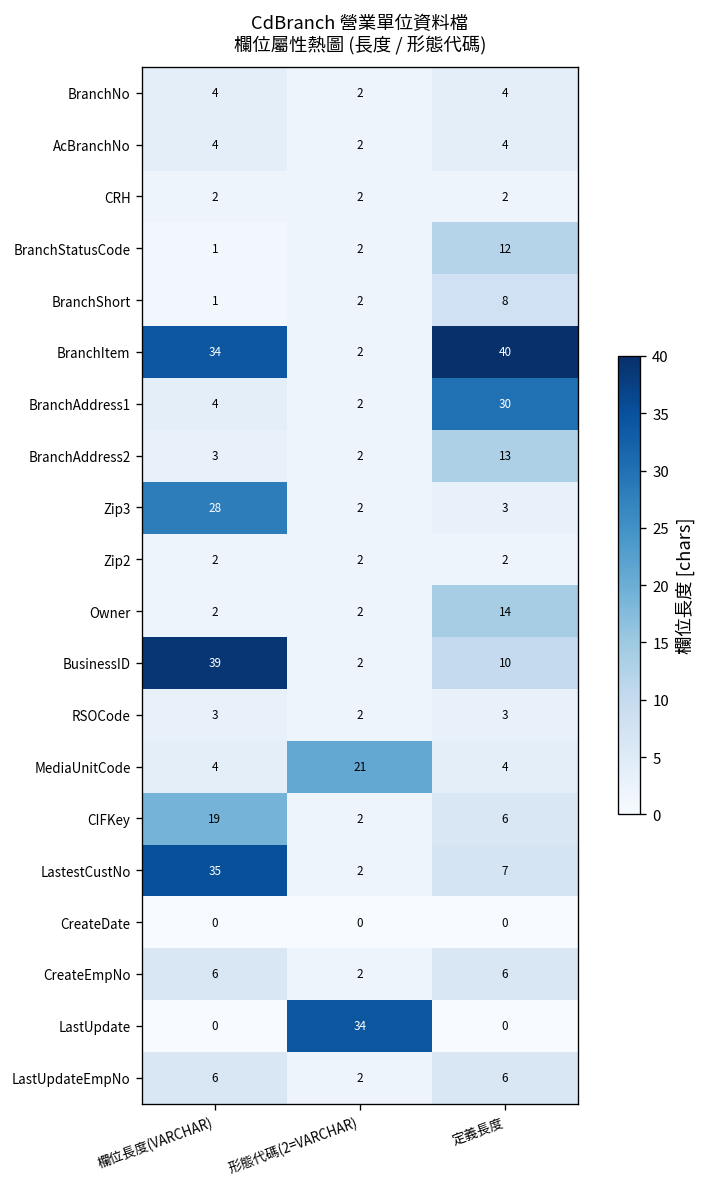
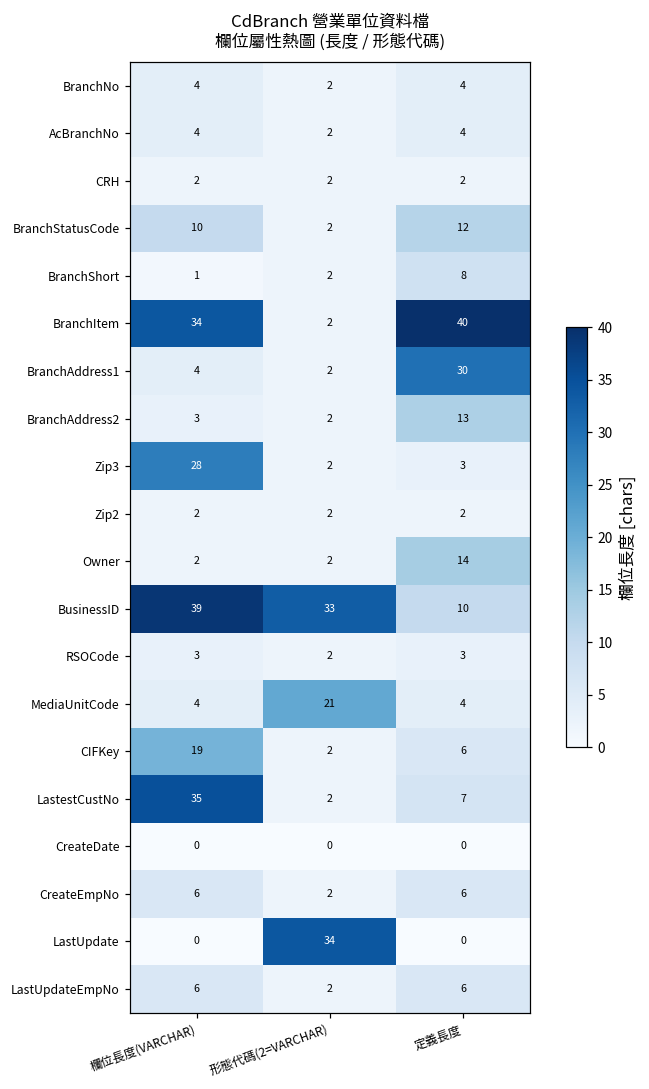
  {
    "BranchNo": {
      "欄位長度(VARCHAR)": 4,
      "形態代碼(2=VARCHAR)": 2,
      "定義長度": 4
    },
    "AcBranchNo": {
      "欄位長度(VARCHAR)": 4,
      "形態代碼(2=VARCHAR)": 2,
      "定義長度": 4
    },
    "CRH": {
      "欄位長度(VARCHAR)": 2,
      "形態代碼(2=VARCHAR)": 2,
      "定義長度": 2
    },
    "BranchStatusCode": {
-     "欄位長度(VARCHAR)": 1,
+     "欄位長度(VARCHAR)": 10,
      "形態代碼(2=VARCHAR)": 2,
      "定義長度": 12
    },
    "BranchShort": {
      "欄位長度(VARCHAR)": 1,
      "形態代碼(2=VARCHAR)": 2,
      "定義長度": 8
    },
    "BranchItem": {
      "欄位長度(VARCHAR)": 34,
      "形態代碼(2=VARCHAR)": 2,
      "定義長度": 40
    },
    "BranchAddress1": {
      "欄位長度(VARCHAR)": 4,
      "形態代碼(2=VARCHAR)": 2,
      "定義長度": 30
    },
    "BranchAddress2": {
      "欄位長度(VARCHAR)": 3,
      "形態代碼(2=VARCHAR)": 2,
      "定義長度": 13
    },
    "Zip3": {
      "欄位長度(VARCHAR)": 28,
      "形態代碼(2=VARCHAR)": 2,
      "定義長度": 3
    },
    "Zip2": {
      "欄位長度(VARCHAR)": 2,
      "形態代碼(2=VARCHAR)": 2,
      "定義長度": 2
    },
    "Owner": {
      "欄位長度(VARCHAR)": 2,
      "形態代碼(2=VARCHAR)": 2,
      "定義長度": 14
    },
    "BusinessID": {
      "欄位長度(VARCHAR)": 39,
-     "形態代碼(2=VARCHAR)": 2,
+     "形態代碼(2=VARCHAR)": 33,
      "定義長度": 10
    },
    "RSOCode": {
      "欄位長度(VARCHAR)": 3,
      "形態代碼(2=VARCHAR)": 2,
      "定義長度": 3
    },
    "MediaUnitCode": {
      "欄位長度(VARCHAR)": 4,
      "形態代碼(2=VARCHAR)": 21,
      "定義長度": 4
    },
    "CIFKey": {
      "欄位長度(VARCHAR)": 19,
      "形態代碼(2=VARCHAR)": 2,
      "定義長度": 6
    },
    "LastestCustNo": {
      "欄位長度(VARCHAR)": 35,
      "形態代碼(2=VARCHAR)": 2,
      "定義長度": 7
    },
    "CreateDate": {
      "欄位長度(VARCHAR)": 0,
      "形態代碼(2=VARCHAR)": 0,
      "定義長度": 0
    },
    "CreateEmpNo": {
      "欄位長度(VARCHAR)": 6,
      "形態代碼(2=VARCHAR)": 2,
      "定義長度": 6
    },
    "LastUpdate": {
      "欄位長度(VARCHAR)": 0,
      "形態代碼(2=VARCHAR)": 34,
      "定義長度": 0
    },
    "LastUpdateEmpNo": {
      "欄位長度(VARCHAR)": 6,
      "形態代碼(2=VARCHAR)": 2,
      "定義長度": 6
    }
  }
